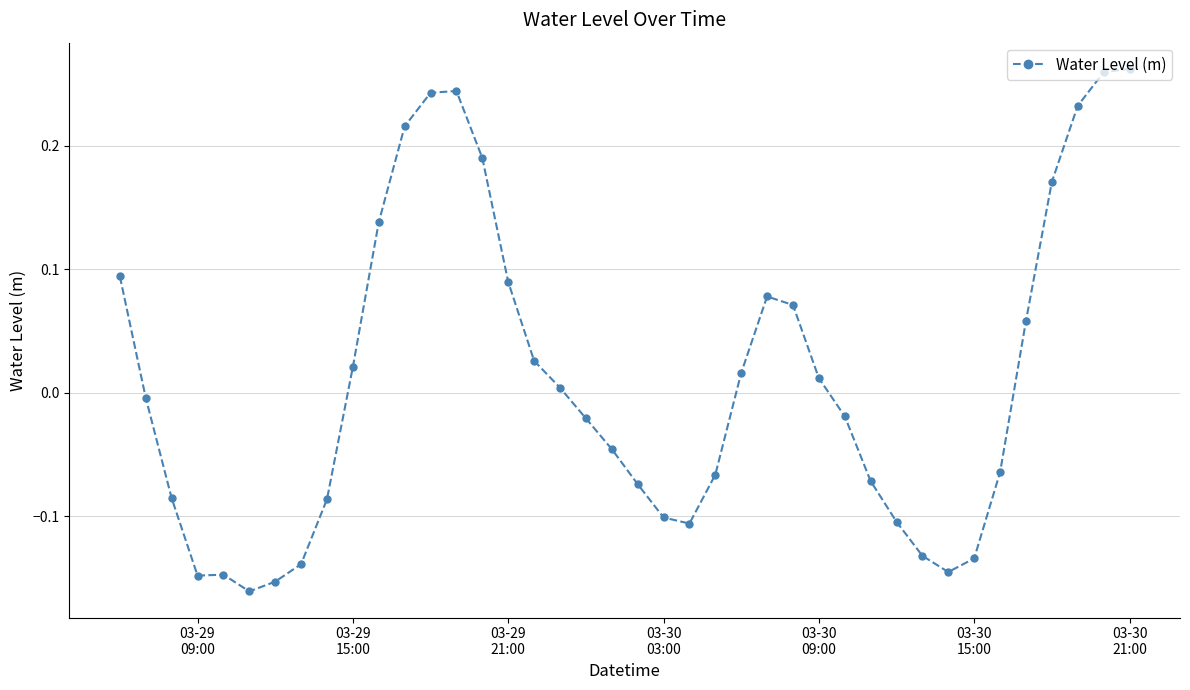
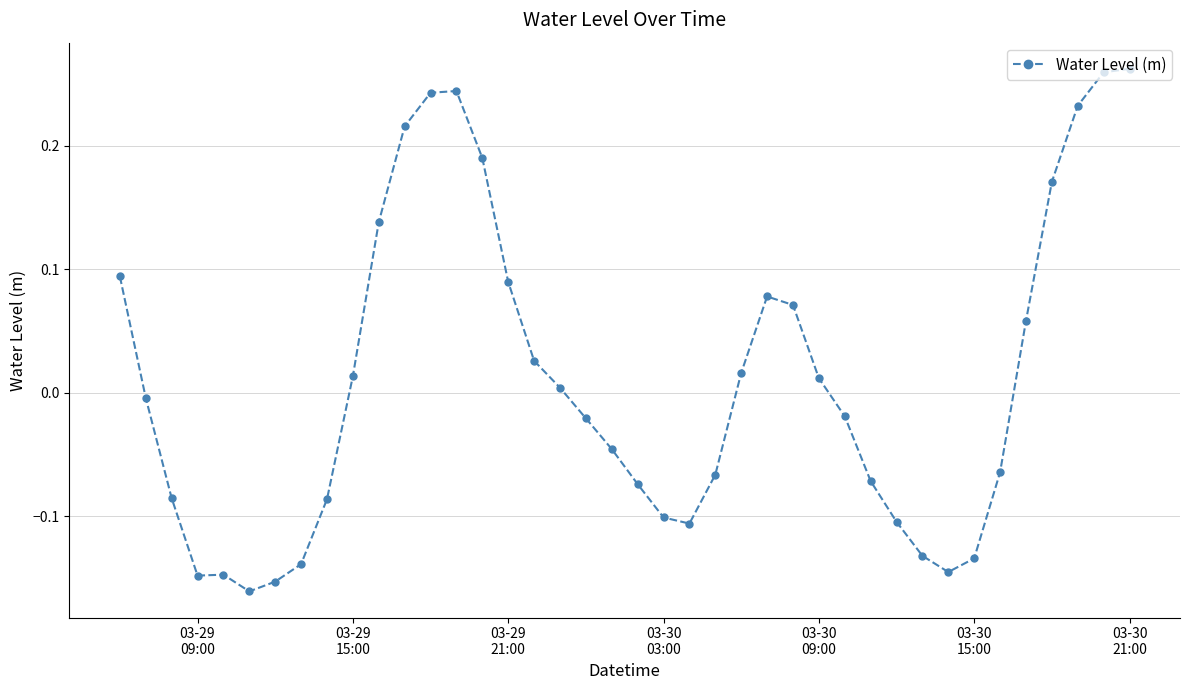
  {
    "03-29 09:00": -0.148,
-   "03-29 15:00": 0.021,
+   "03-29 15:00": 0.014,
    "03-29 21:00": 0.090,
    "03-30 03:00": -0.101,
    "03-30 09:00": 0.012,
    "03-30 15:00": -0.134
  }
